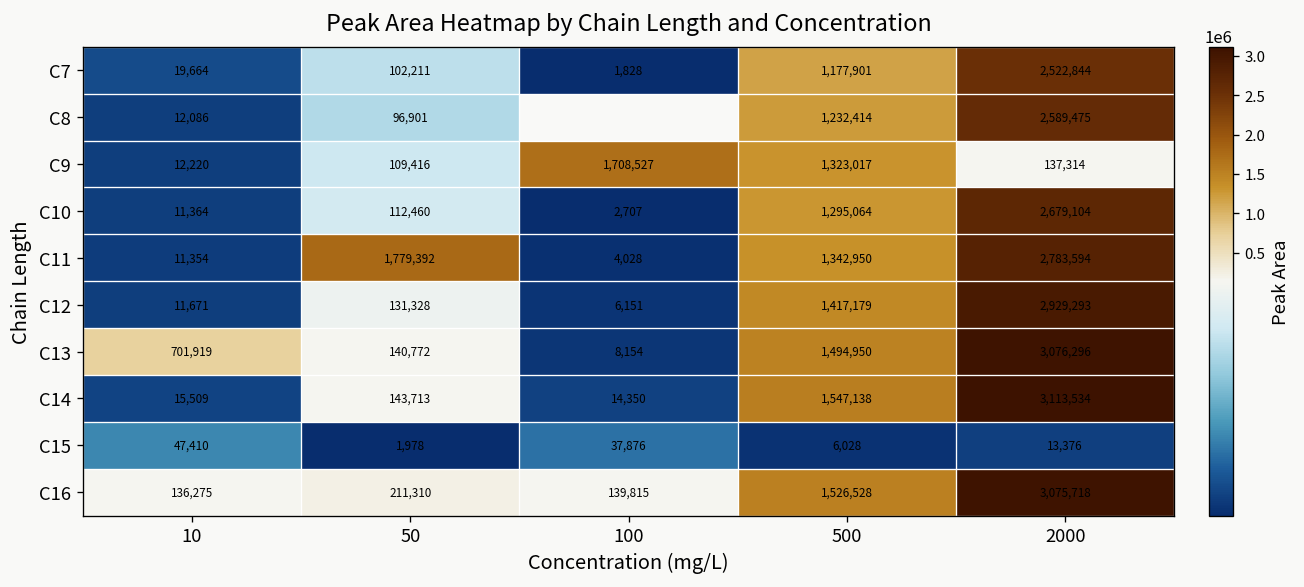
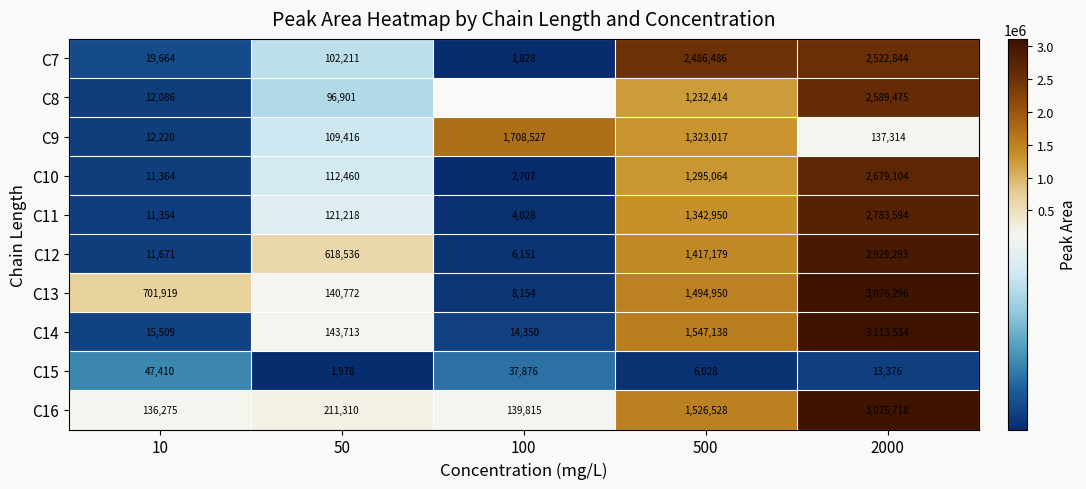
  {
    "C7": {
      "10": "19,664",
      "50": "102,211",
      "100": "1,828",
-     "500": "1,177,901",
+     "500": "2,486,486",
      "2000": "2,522,844"
    },
    "C8": {
      "10": "12,086",
      "50": "96,901",
      "500": "1,232,414",
      "2000": "2,589,475"
    },
    "C9": {
      "10": "12,220",
      "50": "109,416",
      "100": "1,708,527",
      "500": "1,323,017",
      "2000": "137,314"
    },
    "C10": {
      "10": "11,364",
      "50": "112,460",
      "100": "2,707",
      "500": "1,295,064",
      "2000": "2,679,104"
    },
    "C11": {
      "10": "11,354",
-     "50": "1,779,392",
+     "50": "121,218",
      "100": "4,028",
      "500": "1,342,950",
      "2000": "2,783,594"
    },
    "C12": {
      "10": "11,671",
-     "50": "131,328",
+     "50": "618,536",
      "100": "6,151",
      "500": "1,417,179",
      "2000": "2,929,293"
    },
    "C13": {
      "10": "701,919",
      "50": "140,772",
      "100": "8,154",
      "500": "1,494,950",
      "2000": "3,076,296"
    },
    "C14": {
      "10": "15,509",
      "50": "143,713",
      "100": "14,350",
      "500": "1,547,138",
      "2000": "3,113,534"
    },
    "C15": {
      "10": "47,410",
      "50": "1,978",
      "100": "37,876",
      "500": "6,028",
      "2000": "13,376"
    },
    "C16": {
      "10": "136,275",
      "50": "211,310",
      "100": "139,815",
      "500": "1,526,528",
      "2000": "3,075,718"
    }
  }
